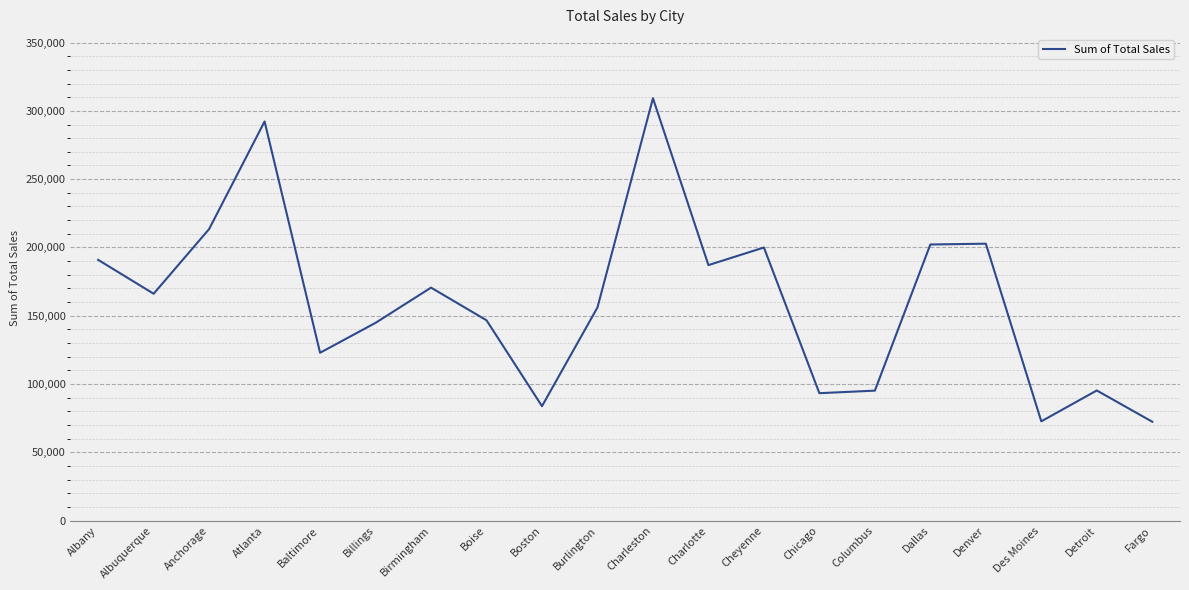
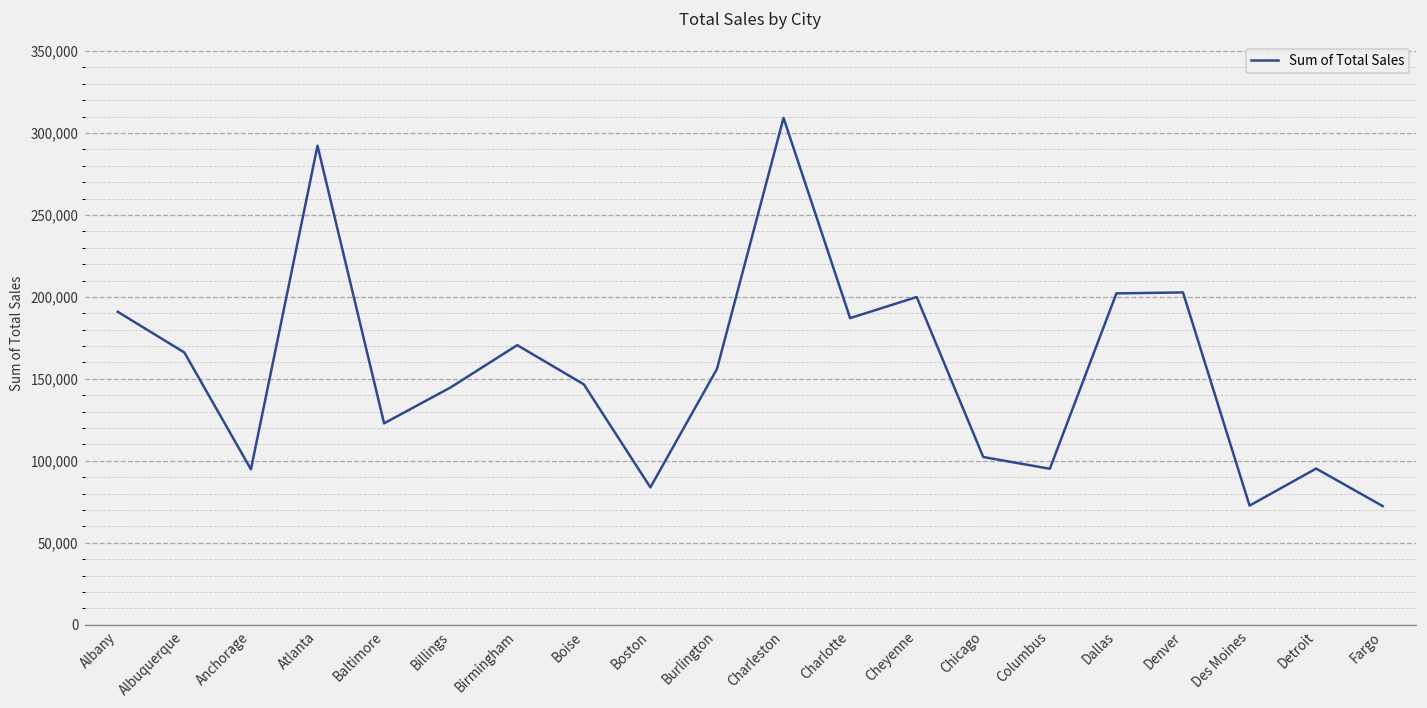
  {
    "Albany": "191,000",
    "Albuquerque": "166,000",
-   "Anchorage": "213,000",
+   "Anchorage": "95,000",
    "Atlanta": "292,000",
    "Baltimore": "123,000",
    "Billings": "145,000",
    "Birmingham": "171,000",
    "Boise": "147,000",
    "Boston": "84,000",
    "Burlington": "156,000",
    "Charleston": "309,000",
    "Charlotte": "187,000",
    "Cheyenne": "200,000",
-   "Chicago": "93,000",
+   "Chicago": "102,000",
    "Columbus": "95,000",
    "Dallas": "202,000",
    "Denver": "203,000",
    "Des Moines": "73,000",
    "Detroit": "95,000",
    "Fargo": "72,000"
  }
